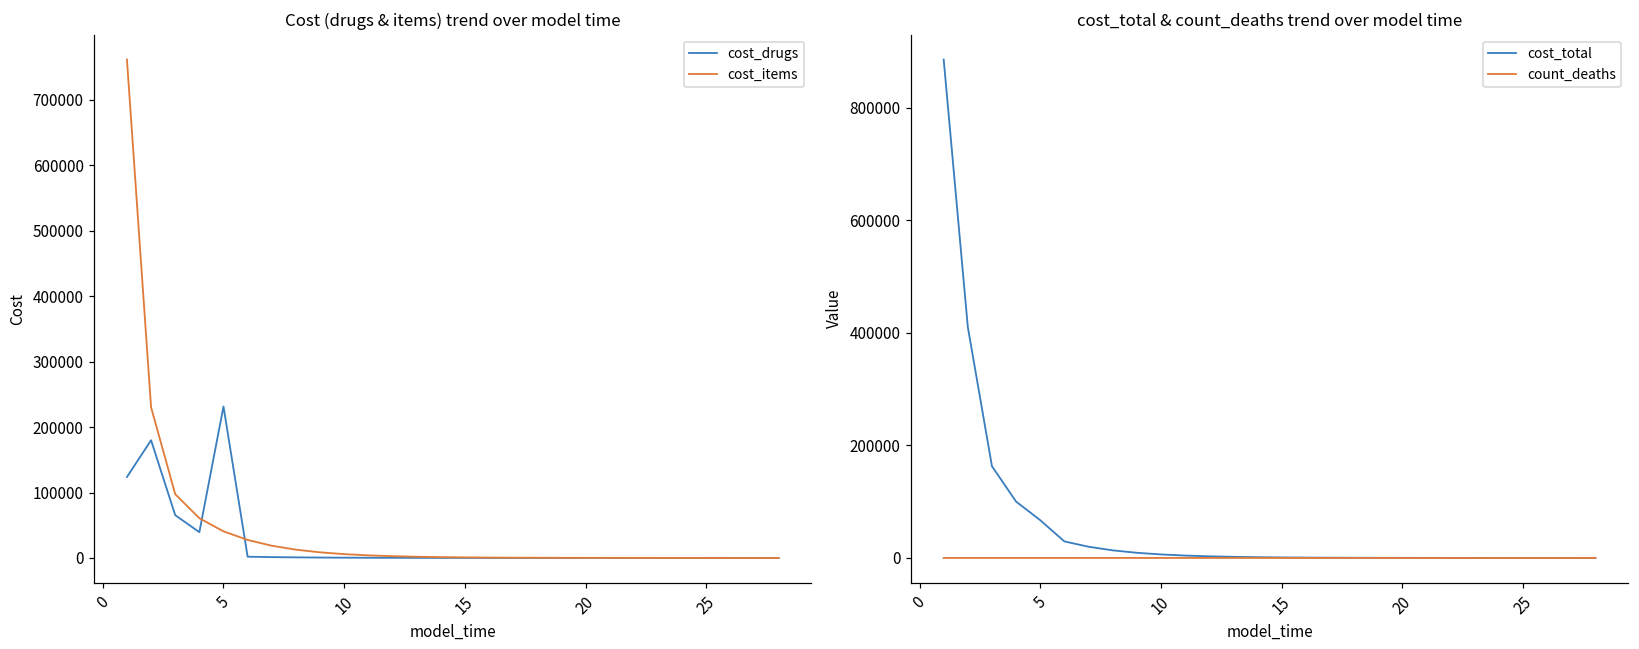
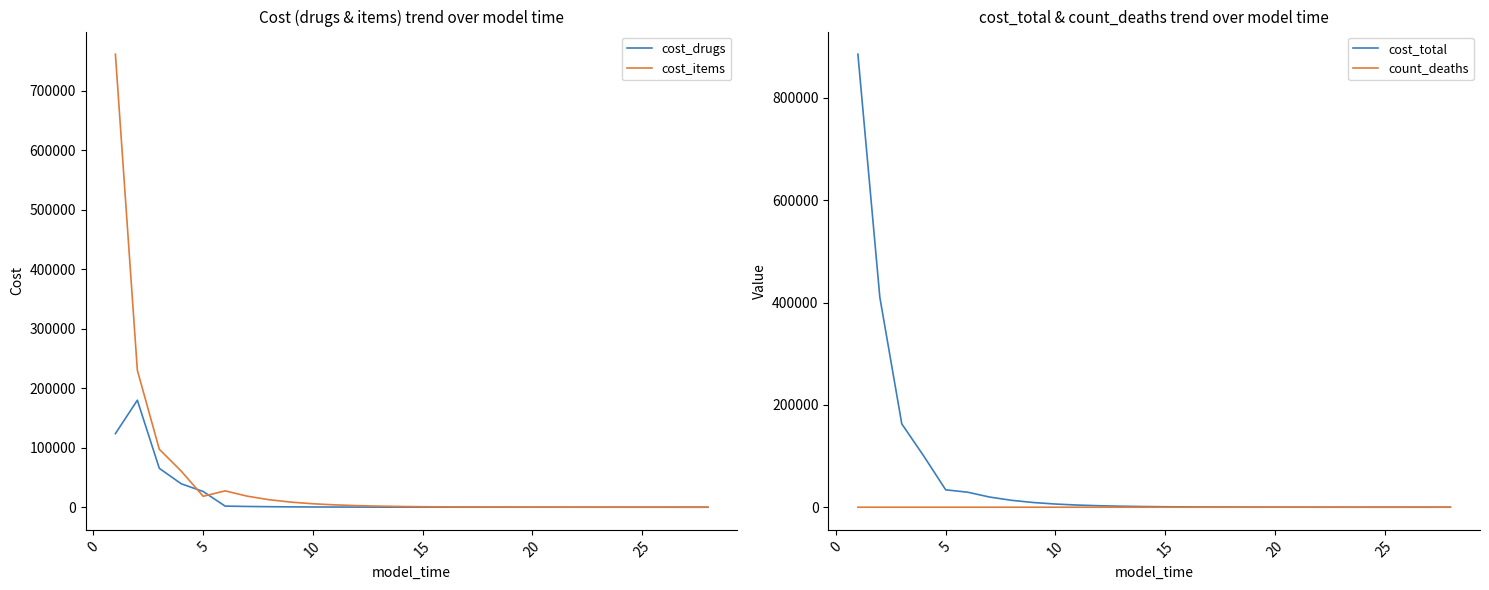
  {
    "Cost (drugs & items) trend over model time": {
      "cost_drugs": {
-       "5": 230000,
+       "5": 30000,
        "10": 0
      },
      "cost_items": {
-       "5": 40000,
+       "5": 20000,
        "10": 10000
      }
    },
    "cost_total & count_deaths trend over model time": {
      "cost_total": {
-       "5": 70000,
+       "5": 30000,
        "10": 10000
      },
      "count_deaths": {
        "5": 0,
        "10": 0
      }
    }
  }
